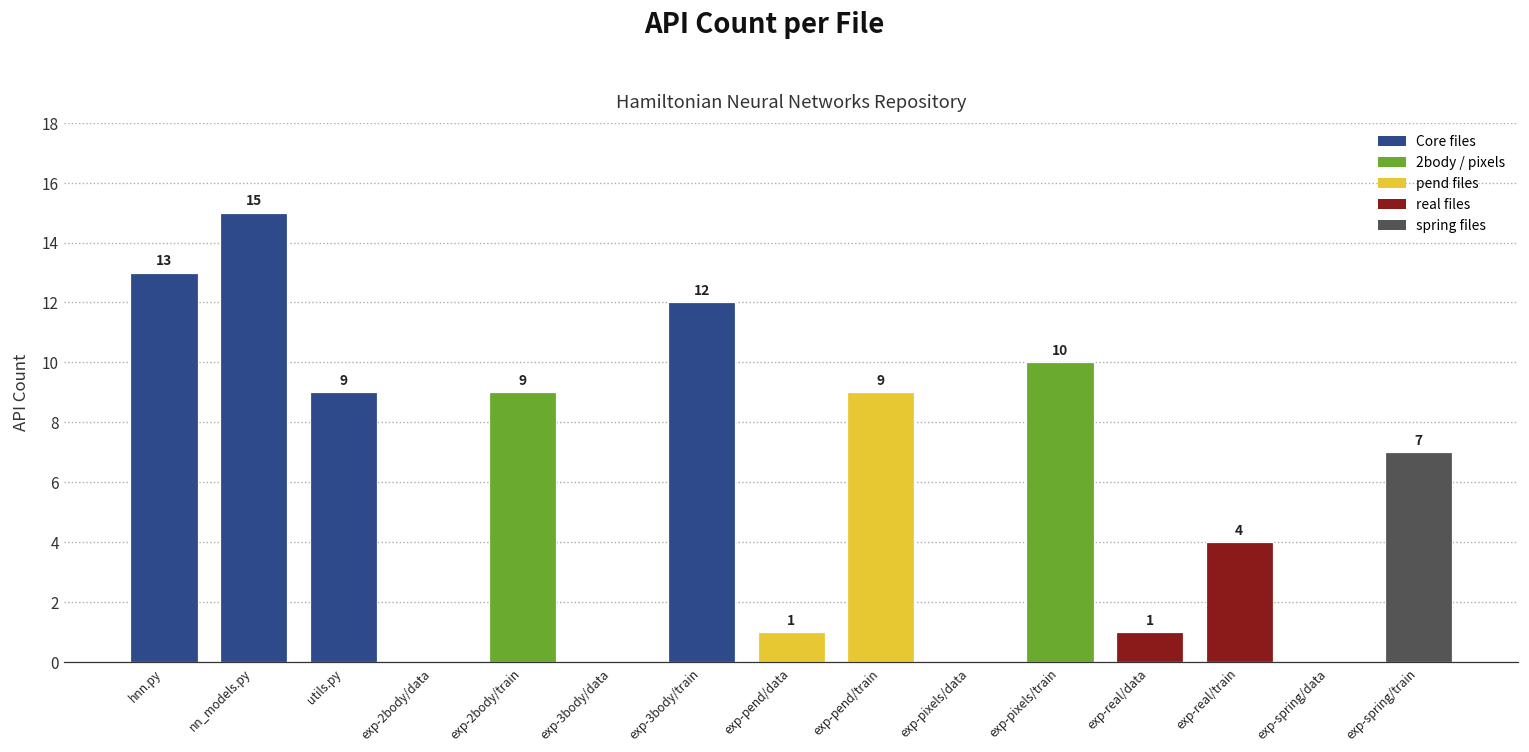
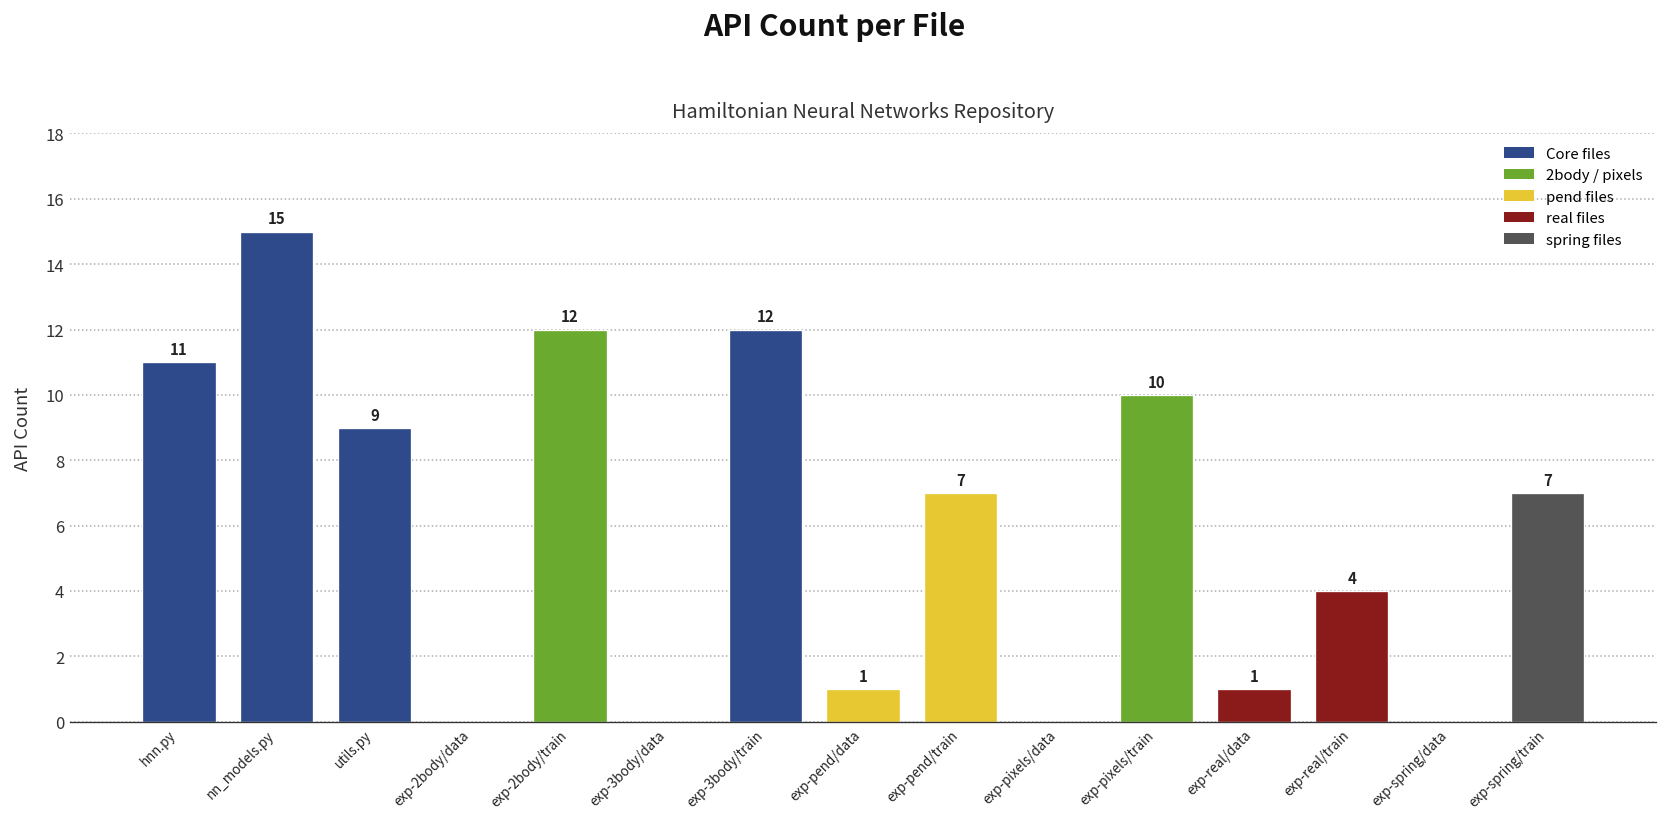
  {
-   "hnn.py": 13,
+   "hnn.py": 11,
    "nn_models.py": 15,
    "utils.py": 9,
-   "exp-2body/train": 9,
+   "exp-2body/train": 12,
    "exp-3body/train": 12,
    "exp-pend/data": 1,
-   "exp-pend/train": 9,
+   "exp-pend/train": 7,
    "exp-pixels/train": 10,
    "exp-real/data": 1,
    "exp-real/train": 4,
    "exp-spring/train": 7
  }
